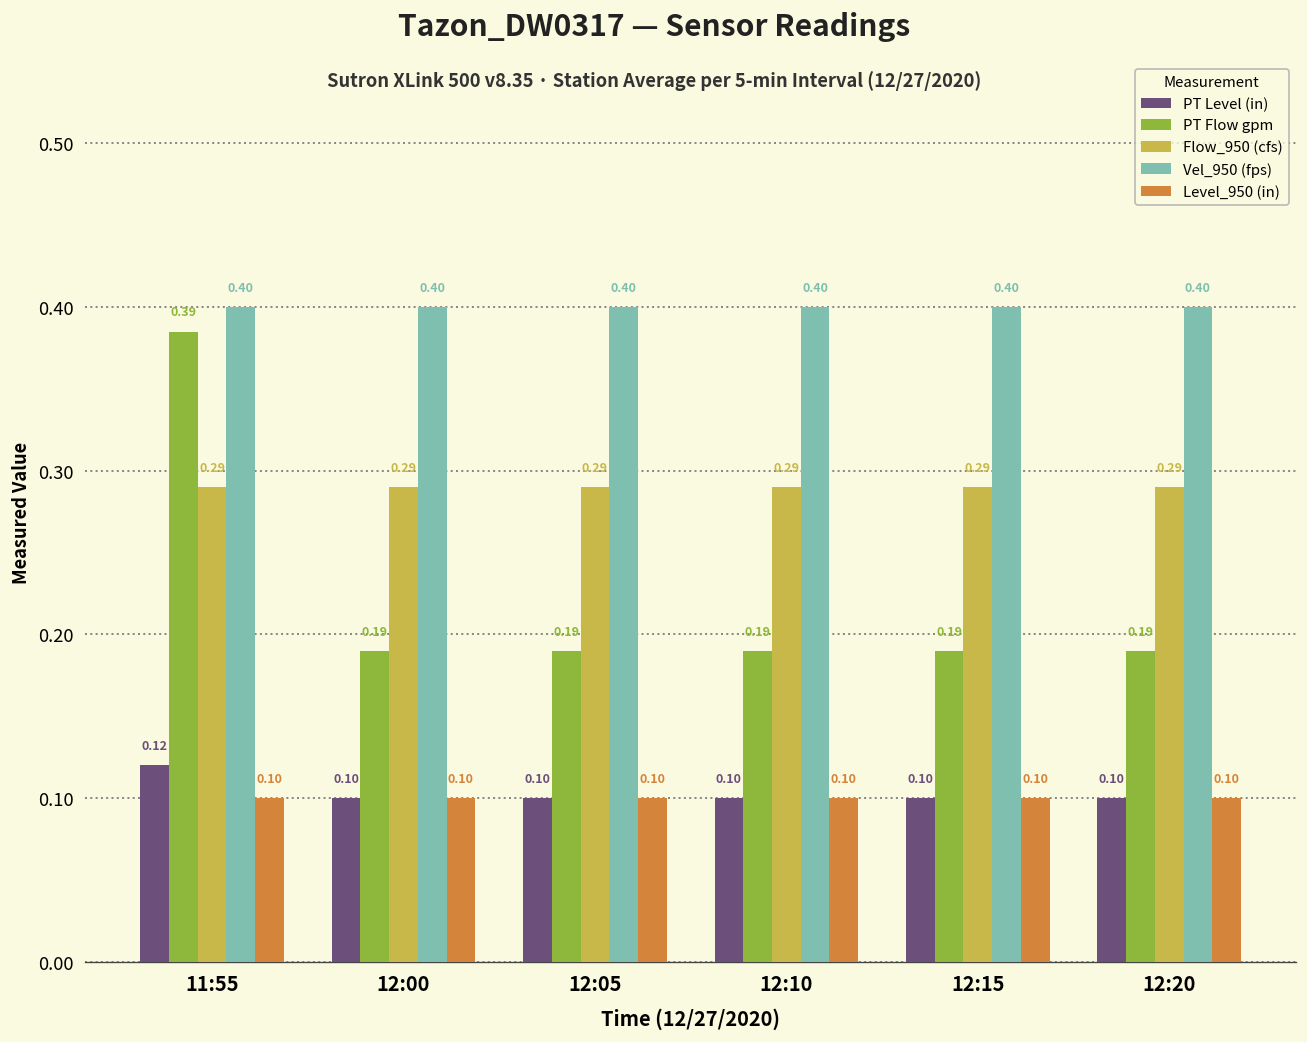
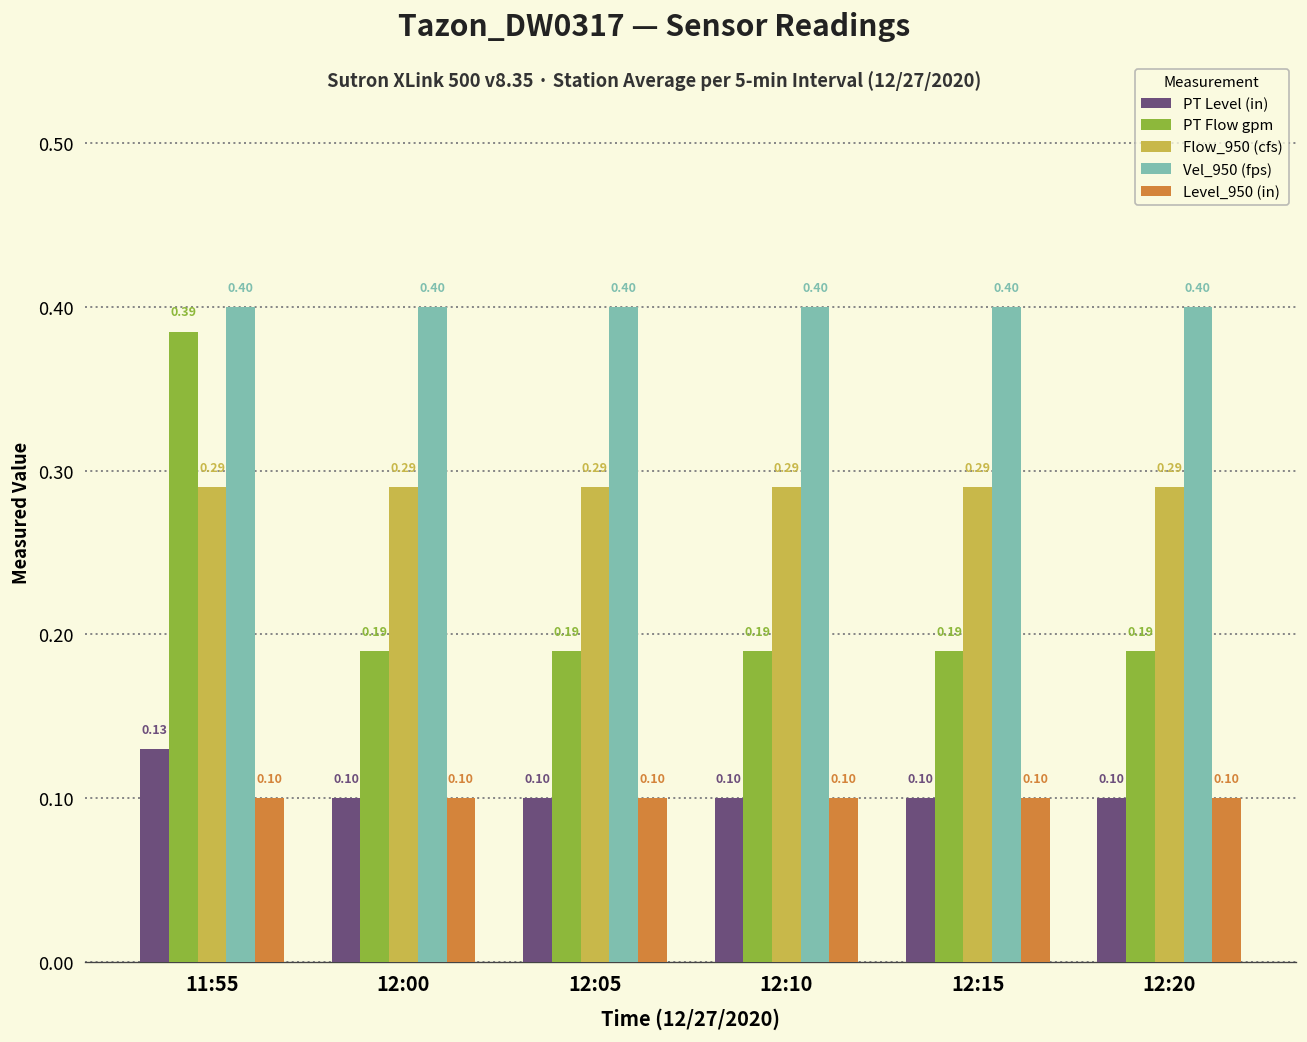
  {
    "PT Level (in)": {
-     "11:55": 0.12,
+     "11:55": 0.13,
      "12:00": 0.10,
      "12:05": 0.10,
      "12:10": 0.10,
      "12:15": 0.10,
      "12:20": 0.10
    },
    "PT Flow gpm": {
      "11:55": 0.39,
      "12:00": 0.19,
      "12:05": 0.19,
      "12:10": 0.19,
      "12:15": 0.19,
      "12:20": 0.19
    },
    "Vel_950 (fps)": {
      "11:55": 0.40,
      "12:00": 0.40,
      "12:05": 0.40,
      "12:10": 0.40,
      "12:15": 0.40,
      "12:20": 0.40
    }
  }
